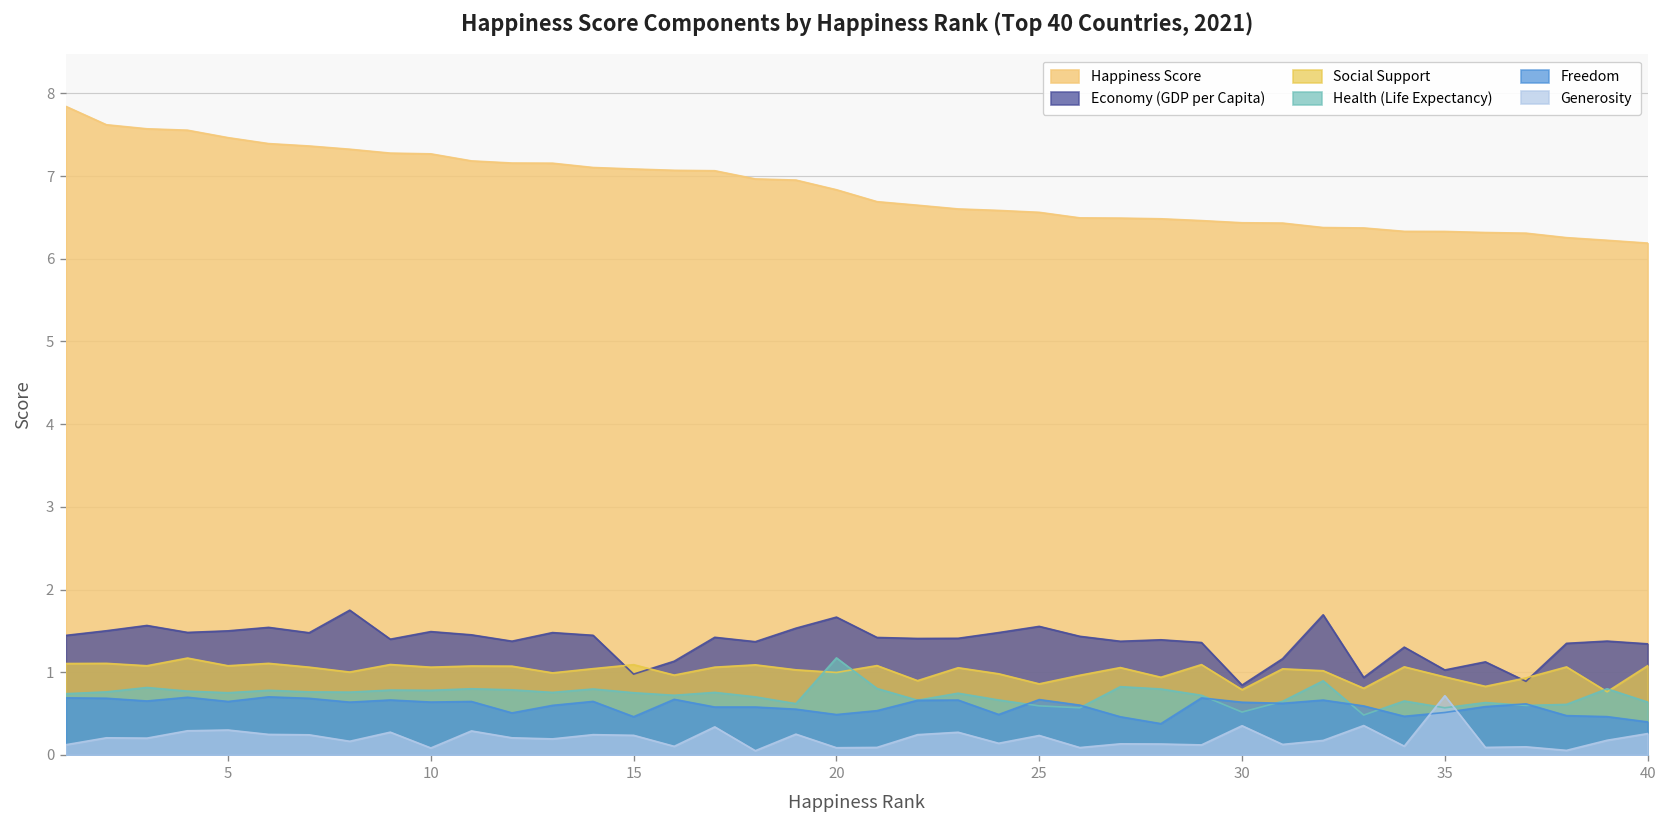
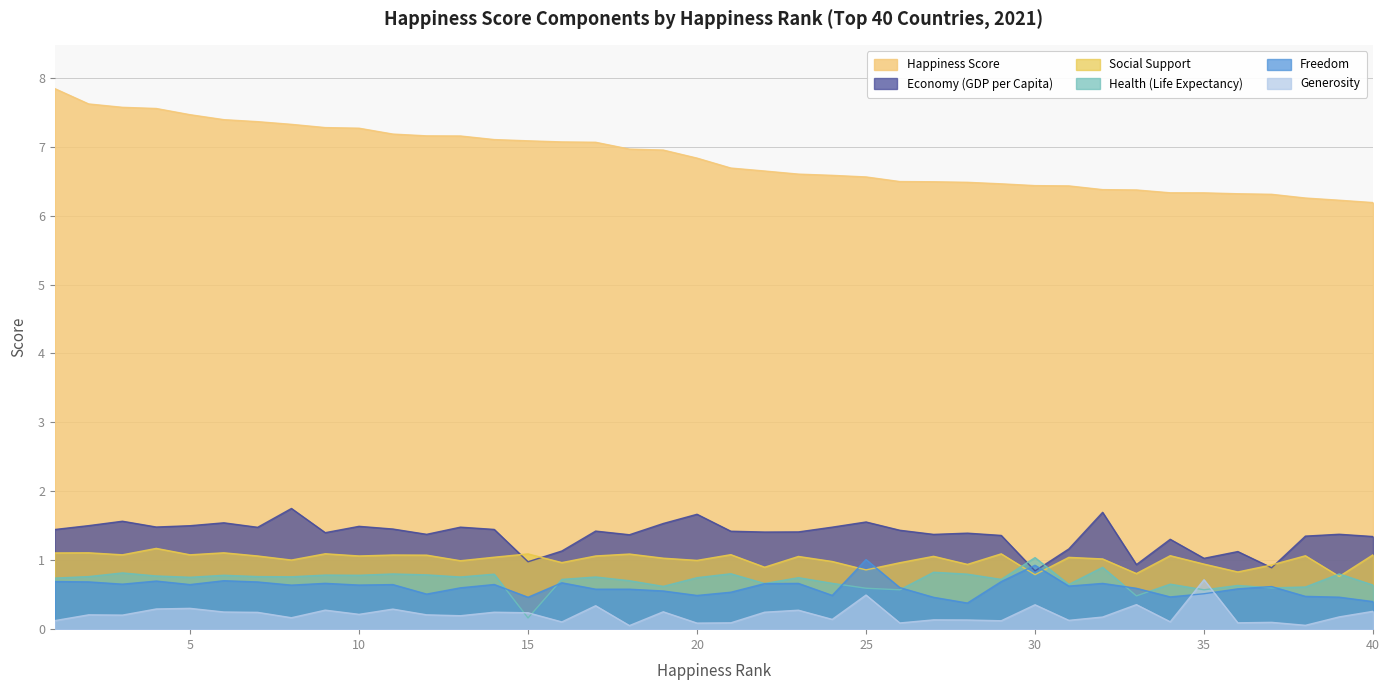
  {
    "Economy (GDP per Capita)": {
      "5": 1.5,
      "10": 1.5,
      "15": 1.0,
      "20": 1.7,
      "25": 1.6,
      "30": 0.8,
      "35": 1.0,
      "40": 1.3
    },
    "Health (Life Expectancy)": {
      "5": 0.8,
      "10": 0.8,
-     "15": 0.8,
-     "20": 1.2,
+     "15": 0.2,
+     "20": 0.7,
      "25": 0.6,
-     "30": 0.5,
+     "30": 1.0,
      "35": 0.6,
      "40": 0.6
    },
    "Freedom": {
      "5": 0.6,
      "10": 0.6,
      "15": 0.5,
      "20": 0.5,
-     "25": 0.7,
-     "30": 0.6,
+     "25": 1.0,
+     "30": 0.9,
      "35": 0.5,
      "40": 0.4
    },
    "Generosity": {
      "5": 0.3,
-     "10": 0.1,
+     "10": 0.2,
      "15": 0.2,
      "20": 0.1,
-     "25": 0.2,
+     "25": 0.5,
      "30": 0.4,
      "35": 0.7,
      "40": 0.3
    }
  }
